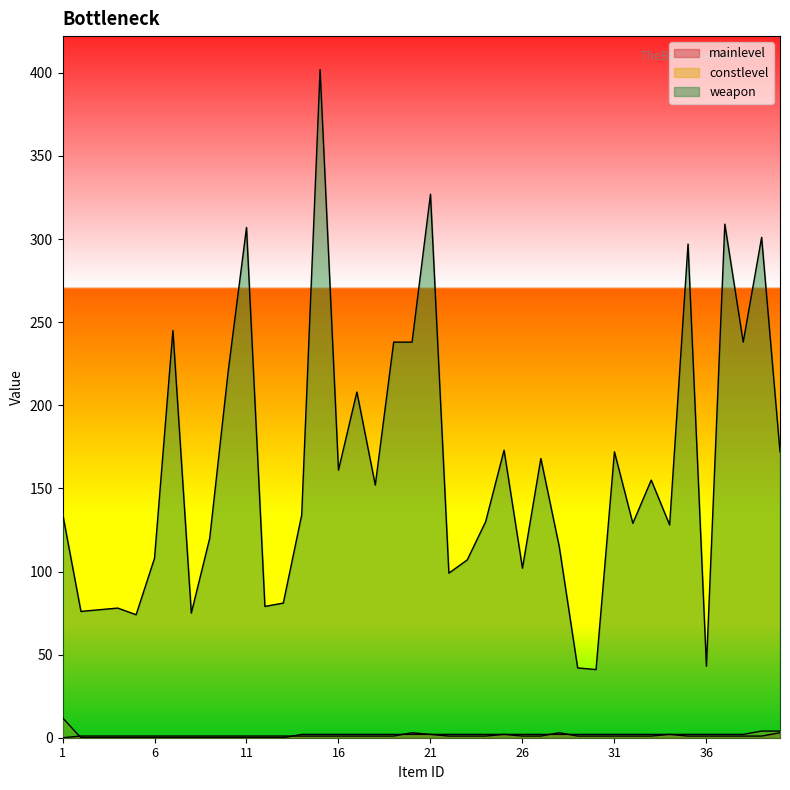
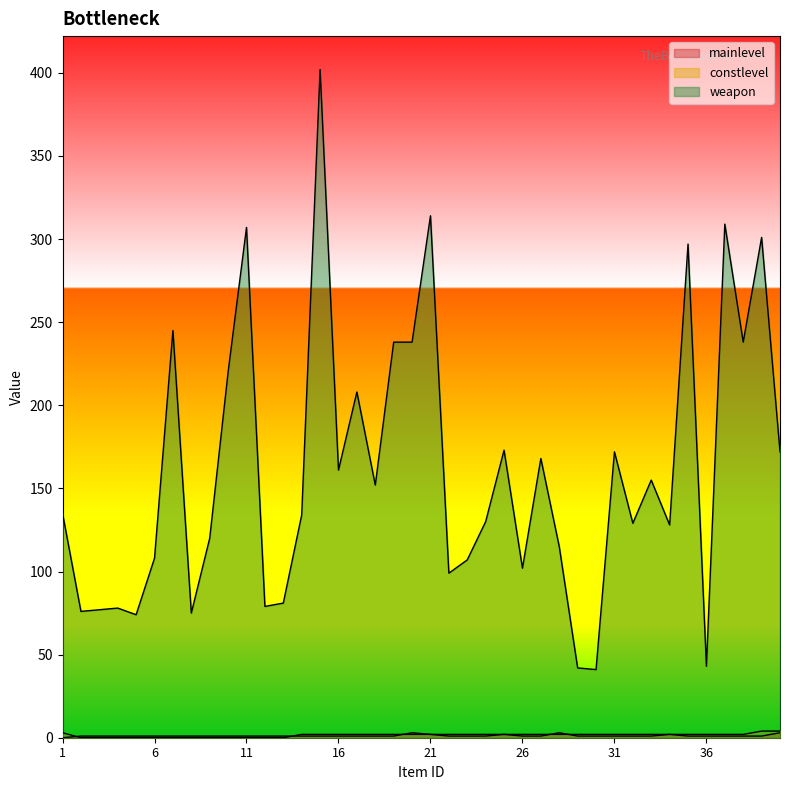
  {
    "mainlevel": {
      "1": 0
    },
    "constlevel": {
-     "1": 12
+     "1": 3
    },
    "weapon": {
      "1": 135,
      "6": 108,
      "11": 307,
      "16": 161,
-     "21": 327,
+     "21": 314,
      "26": 102,
      "31": 172,
      "36": 43
    }
  }
